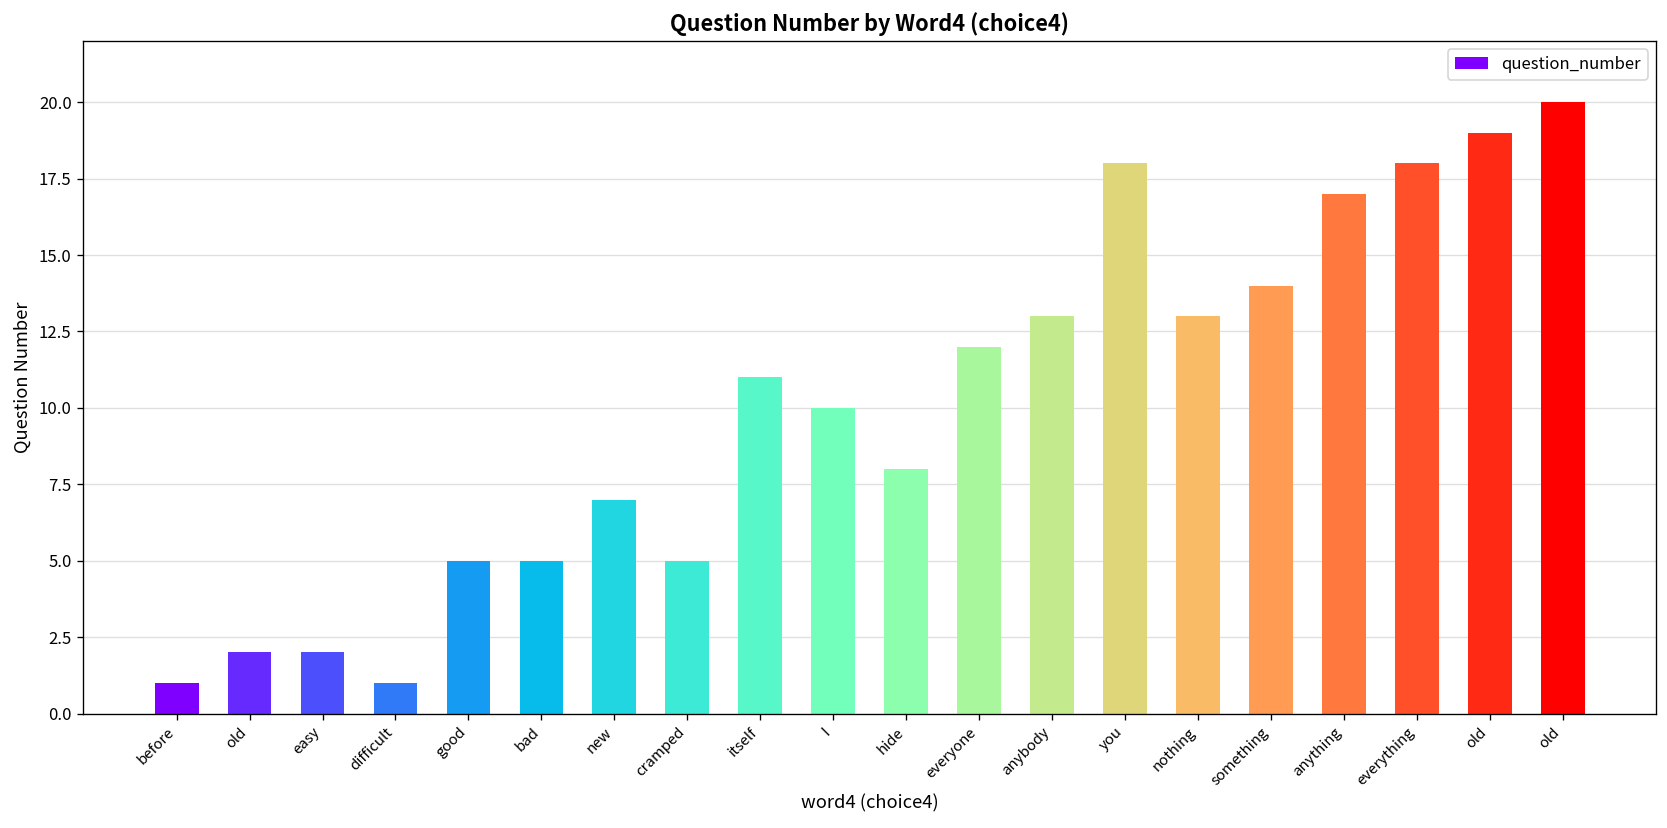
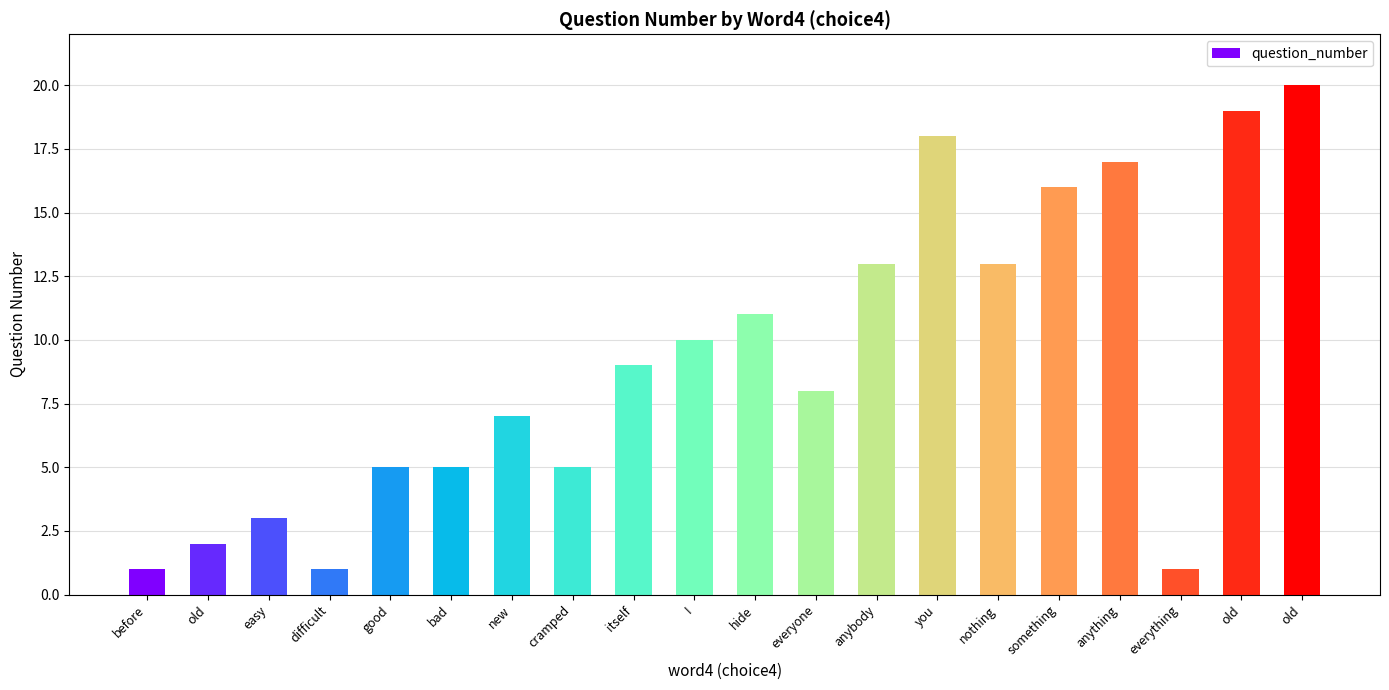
  {
    "before": 1,
-   "easy": 2,
+   "easy": 3,
    "difficult": 1,
    "good": 5,
    "bad": 5,
    "new": 7,
    "cramped": 5,
-   "itself": 11,
+   "itself": 9,
    "I": 10,
-   "hide": 8,
-   "everyone": 12,
+   "hide": 11,
+   "everyone": 8,
    "anybody": 13,
    "you": 18,
    "nothing": 13,
-   "something": 14,
+   "something": 16,
    "anything": 17,
-   "everything": 18
+   "everything": 1
  }
